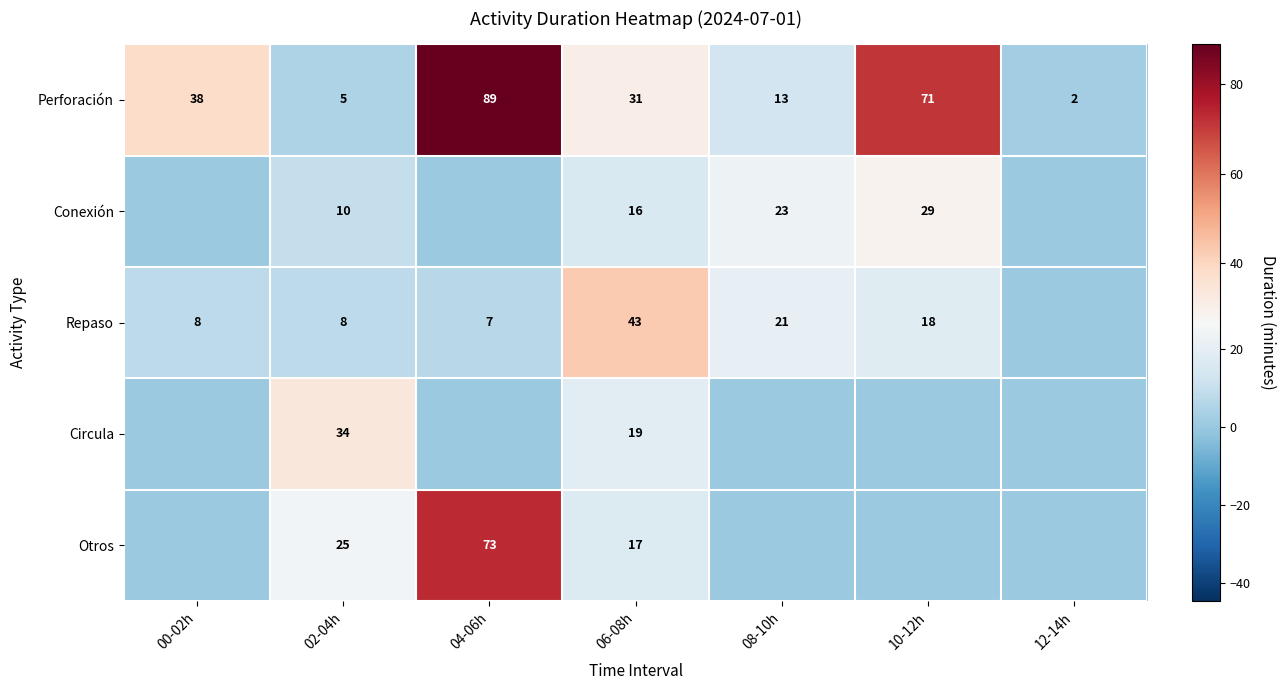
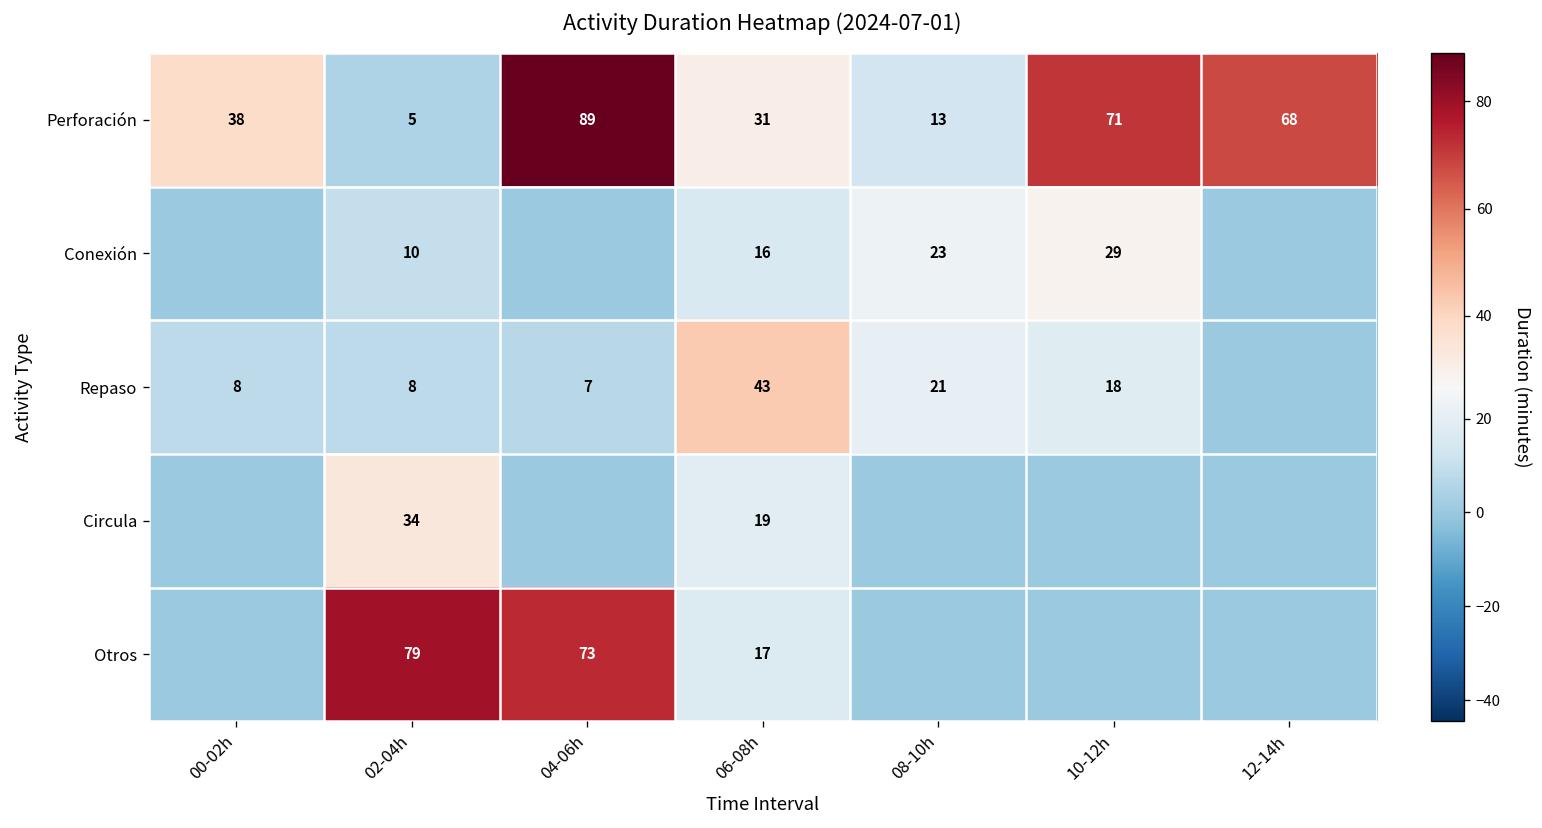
  {
    "Perforación": {
      "00-02h": 38,
      "02-04h": 5,
      "04-06h": 89,
      "06-08h": 31,
      "08-10h": 13,
      "10-12h": 71,
-     "12-14h": 2
+     "12-14h": 68
    },
    "Conexión": {
      "02-04h": 10,
      "06-08h": 16,
      "08-10h": 23,
      "10-12h": 29
    },
    "Repaso": {
      "00-02h": 8,
      "02-04h": 8,
      "04-06h": 7,
      "06-08h": 43,
      "08-10h": 21,
      "10-12h": 18
    },
    "Circula": {
      "02-04h": 34,
      "06-08h": 19
    },
    "Otros": {
-     "02-04h": 25,
+     "02-04h": 79,
      "04-06h": 73,
      "06-08h": 17
    }
  }
